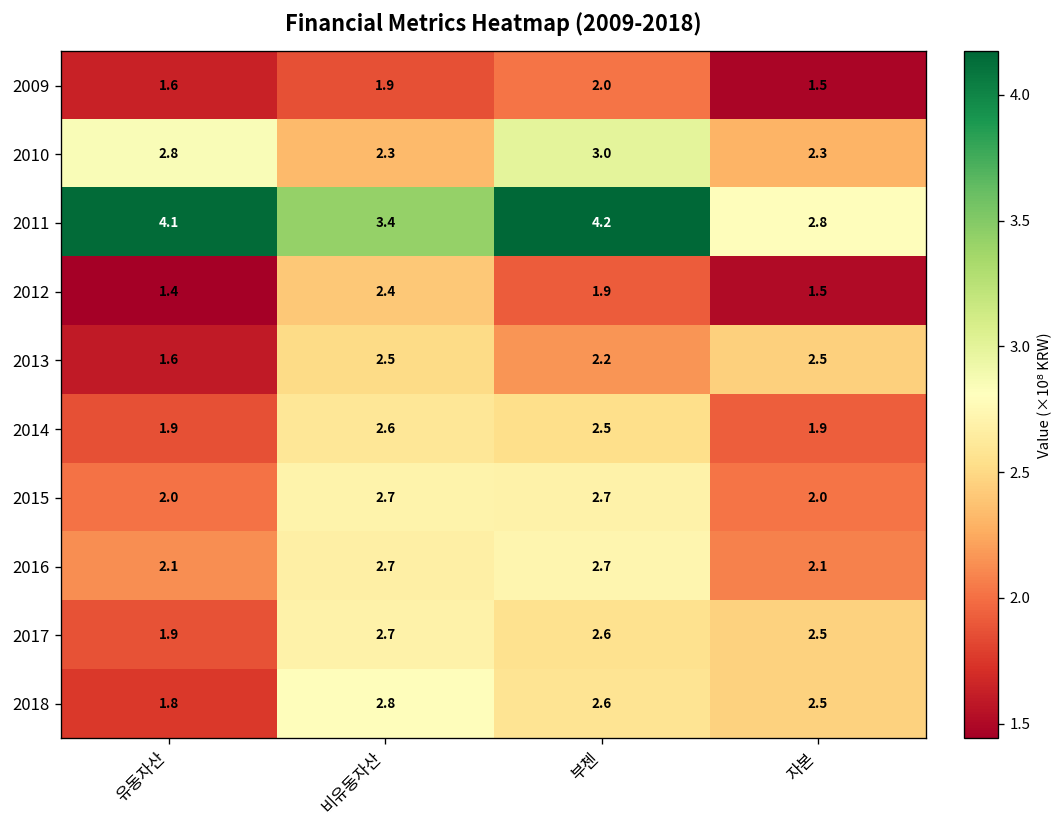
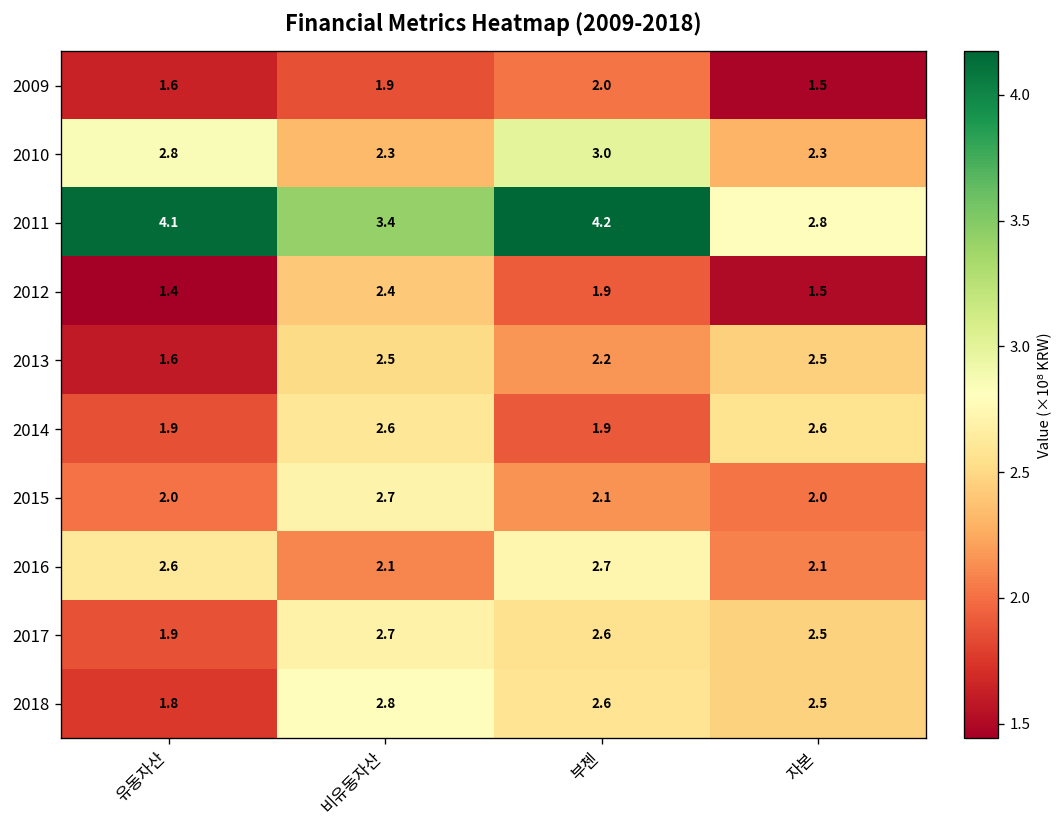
  {
    "2009": {
      "유동자산": 1.6,
      "비유동자산": 1.9,
      "부첸": 2.0,
      "자본": 1.5
    },
    "2010": {
      "유동자산": 2.8,
      "비유동자산": 2.3,
      "부첸": 3.0,
      "자본": 2.3
    },
    "2011": {
      "유동자산": 4.1,
      "비유동자산": 3.4,
      "부첸": 4.2,
      "자본": 2.8
    },
    "2012": {
      "유동자산": 1.4,
      "비유동자산": 2.4,
      "부첸": 1.9,
      "자본": 1.5
    },
    "2013": {
      "유동자산": 1.6,
      "비유동자산": 2.5,
      "부첸": 2.2,
      "자본": 2.5
    },
    "2014": {
      "유동자산": 1.9,
      "비유동자산": 2.6,
-     "부첸": 2.5,
-     "자본": 1.9
+     "부첸": 1.9,
+     "자본": 2.6
    },
    "2015": {
      "유동자산": 2.0,
      "비유동자산": 2.7,
-     "부첸": 2.7,
+     "부첸": 2.1,
      "자본": 2.0
    },
    "2016": {
-     "유동자산": 2.1,
-     "비유동자산": 2.7,
+     "유동자산": 2.6,
+     "비유동자산": 2.1,
      "부첸": 2.7,
      "자본": 2.1
    },
    "2017": {
      "유동자산": 1.9,
      "비유동자산": 2.7,
      "부첸": 2.6,
      "자본": 2.5
    },
    "2018": {
      "유동자산": 1.8,
      "비유동자산": 2.8,
      "부첸": 2.6,
      "자본": 2.5
    }
  }
